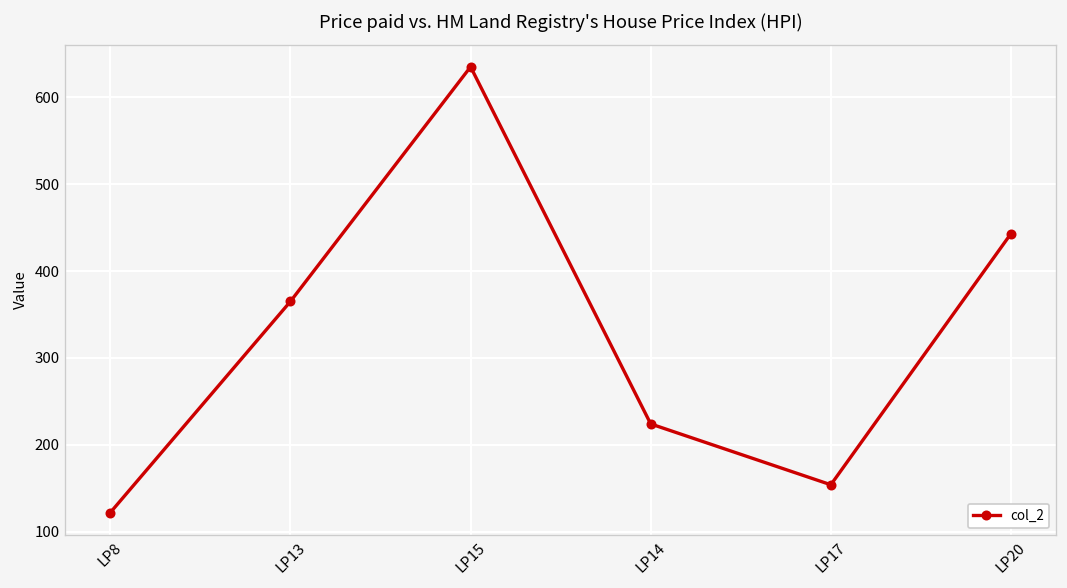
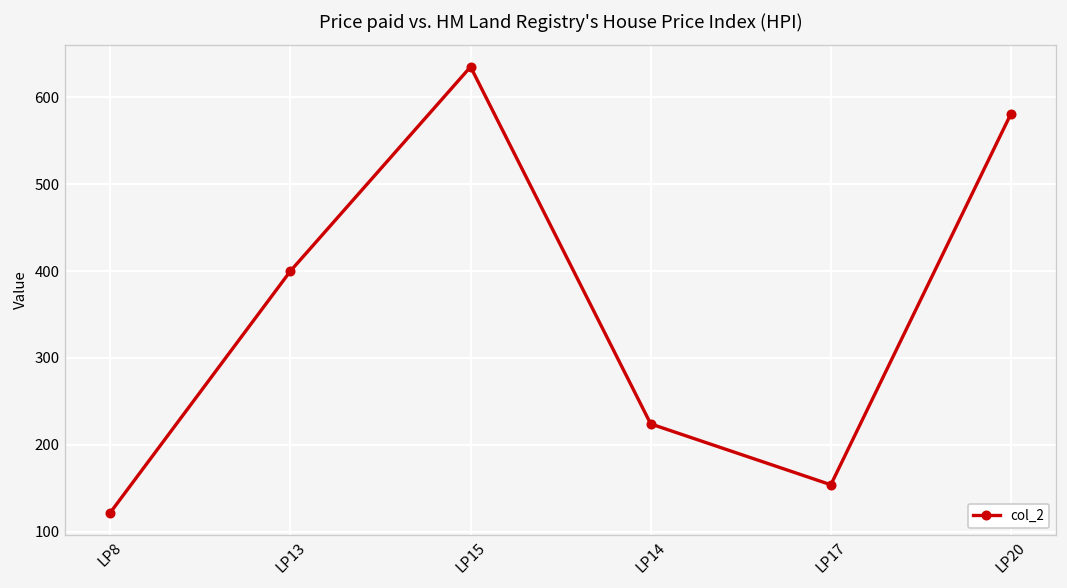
  {
    "LP8": 120,
-   "LP13": 370,
+   "LP13": 400,
    "LP15": 640,
    "LP14": 220,
    "LP17": 150,
-   "LP20": 440
+   "LP20": 580
  }
